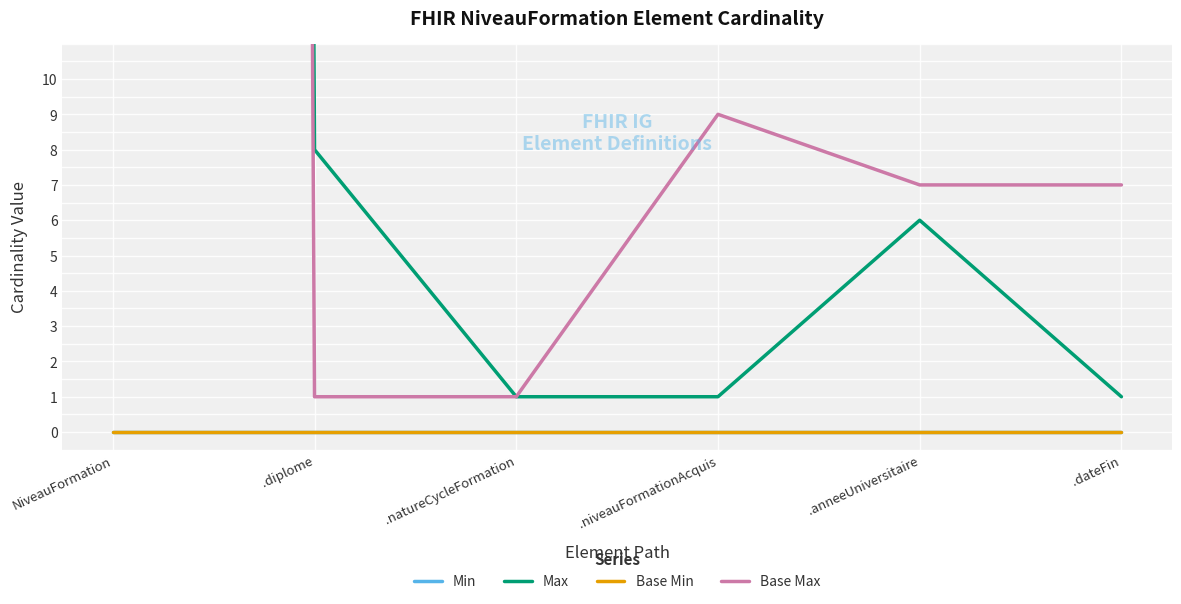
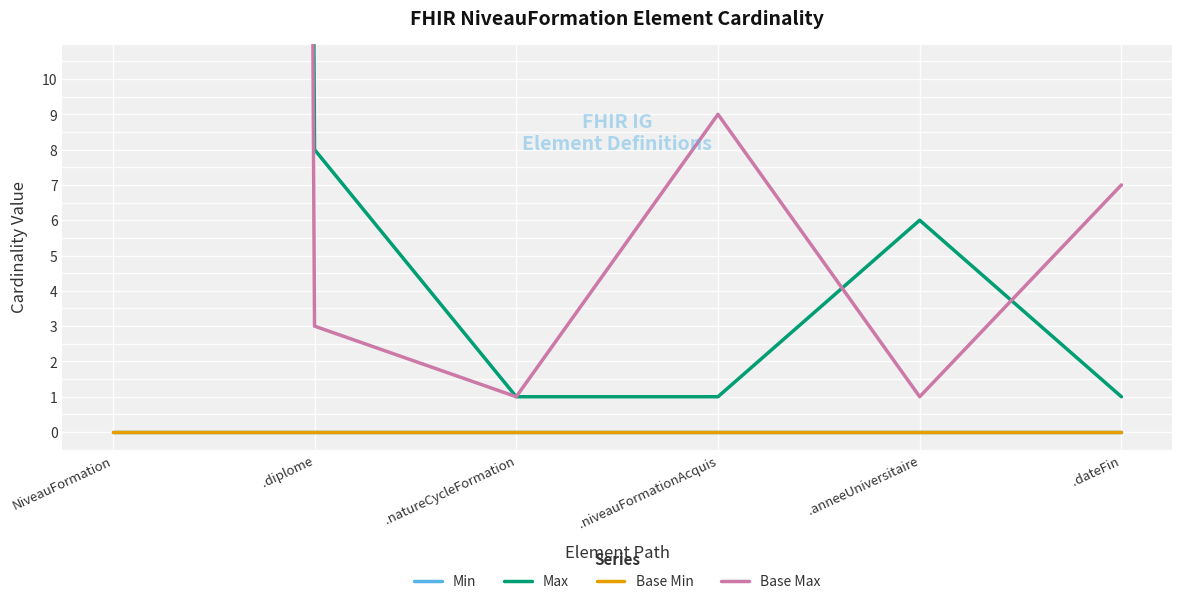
  {
    "Base Min": {
      "NiveauFormation": 0,
      ".diplome": 0,
      ".natureCycleFormation": 0,
      ".niveauFormationAcquis": 0,
      ".anneeUniversitaire": 0,
      ".dateFin": 0
    },
    "Max": {
      ".diplome": 8,
      ".niveauFormationAcquis": 1,
      ".anneeUniversitaire": 6,
      ".dateFin": 1
    },
    "Base Max": {
-     ".diplome": 1,
+     ".diplome": 3,
      ".niveauFormationAcquis": 9,
-     ".anneeUniversitaire": 7,
+     ".anneeUniversitaire": 1,
      ".dateFin": 7
    }
  }
